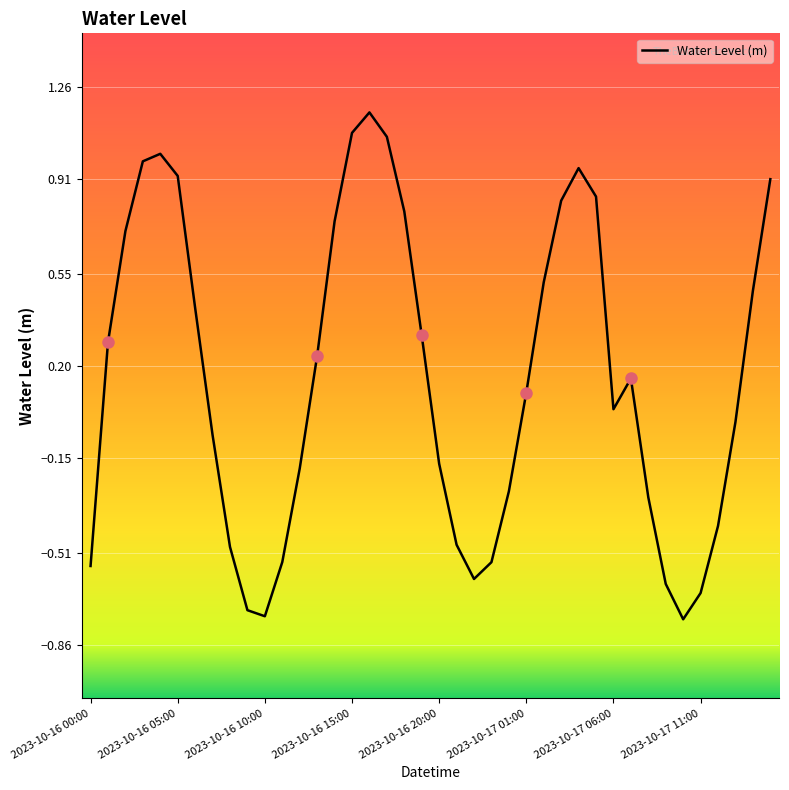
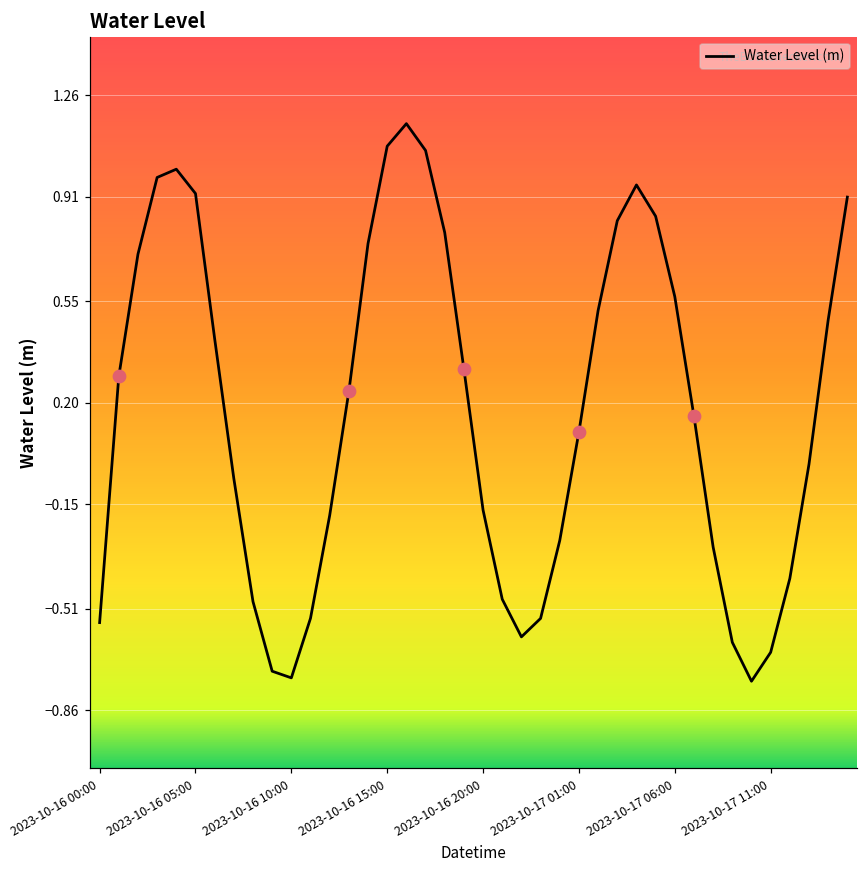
  {
    "Water Level (m)": {
      "2023-10-16 00:00": -0.56,
      "2023-10-16 05:00": 0.92,
      "2023-10-16 10:00": -0.75,
      "2023-10-16 15:00": 1.08,
      "2023-10-16 20:00": -0.17,
-     "2023-10-17 06:00": 0.04,
+     "2023-10-17 06:00": 0.57,
      "2023-10-17 11:00": -0.66
    }
  }
